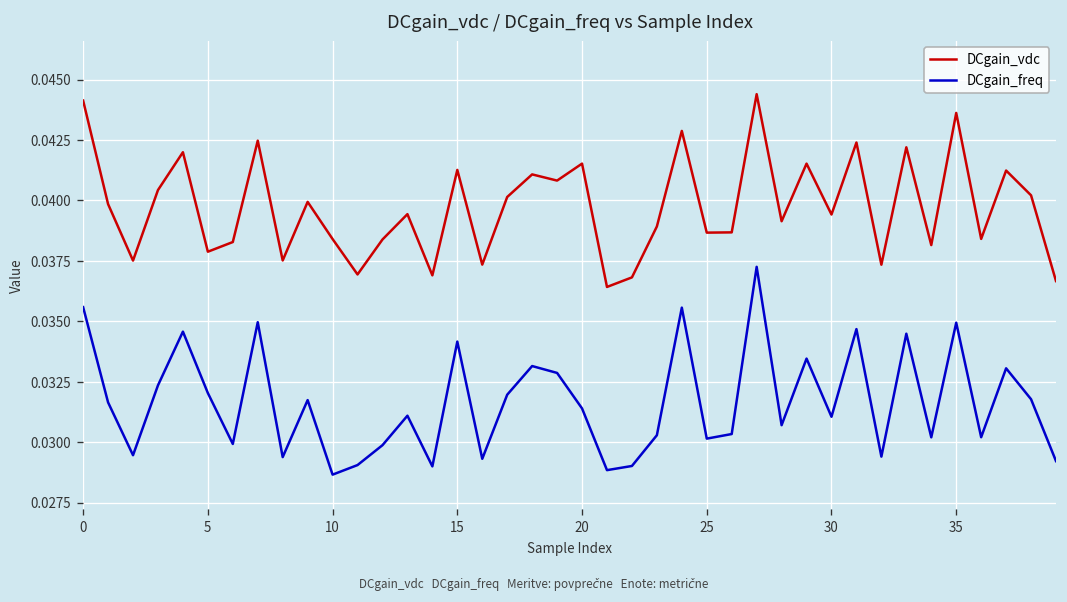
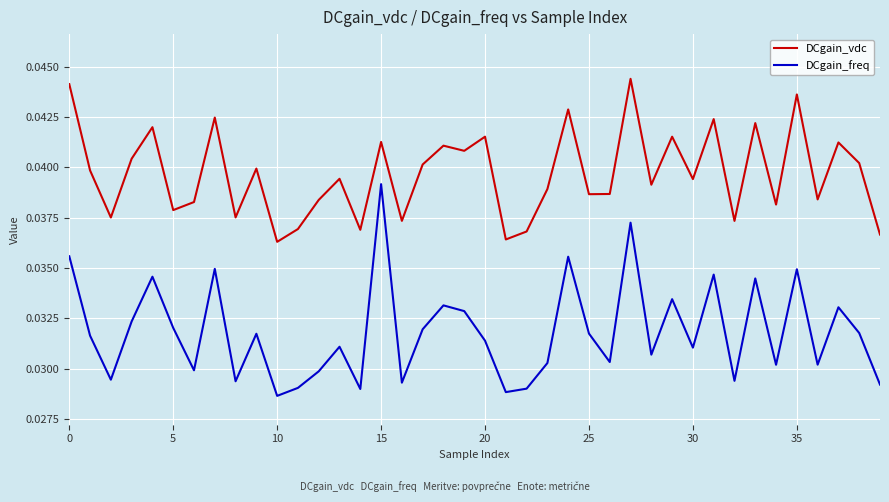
  {
    "DCgain_vdc": {
      "0": 0.0441,
      "5": 0.0379,
-     "10": 0.0384,
+     "10": 0.0363,
      "15": 0.0413,
      "20": 0.0415,
      "25": 0.0387,
      "30": 0.0394,
      "35": 0.0436
    },
    "DCgain_freq": {
      "0": 0.0356,
      "5": 0.0320,
      "10": 0.0287,
-     "15": 0.0342,
+     "15": 0.0392,
      "20": 0.0314,
-     "25": 0.0301,
+     "25": 0.0317,
      "30": 0.0310,
      "35": 0.0349
    }
  }
